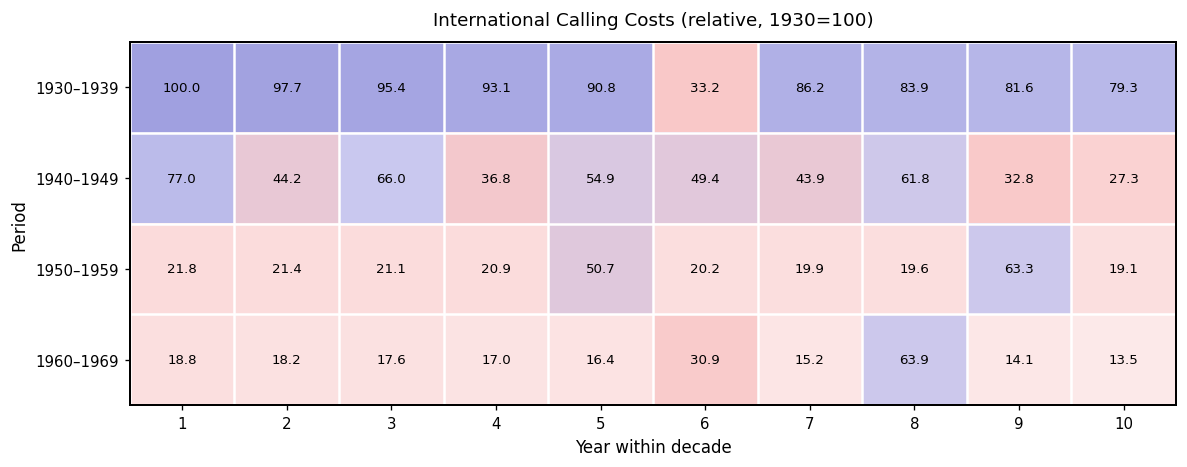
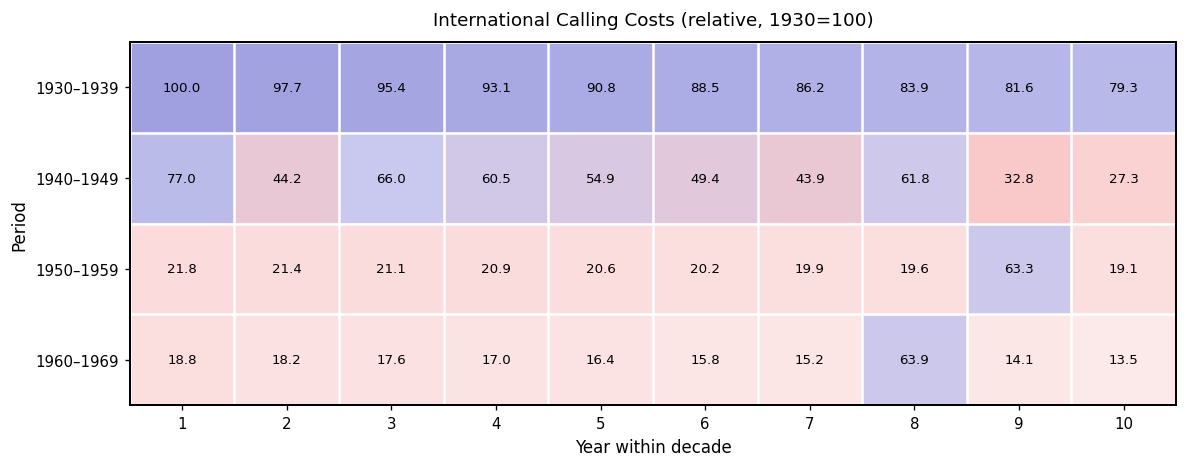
  {
    "1930–1939": {
      "1": 100.0,
      "2": 97.7,
      "3": 95.4,
      "4": 93.1,
      "5": 90.8,
-     "6": 33.2,
+     "6": 88.5,
      "7": 86.2,
      "8": 83.9,
      "9": 81.6,
      "10": 79.3
    },
    "1940–1949": {
      "1": 77.0,
      "2": 44.2,
      "3": 66.0,
-     "4": 36.8,
+     "4": 60.5,
      "5": 54.9,
      "6": 49.4,
      "7": 43.9,
      "8": 61.8,
      "9": 32.8,
      "10": 27.3
    },
    "1950–1959": {
      "1": 21.8,
      "2": 21.4,
      "3": 21.1,
      "4": 20.9,
-     "5": 50.7,
+     "5": 20.6,
      "6": 20.2,
      "7": 19.9,
      "8": 19.6,
      "9": 63.3,
      "10": 19.1
    },
    "1960–1969": {
      "1": 18.8,
      "2": 18.2,
      "3": 17.6,
      "4": 17.0,
      "5": 16.4,
-     "6": 30.9,
+     "6": 15.8,
      "7": 15.2,
      "8": 63.9,
      "9": 14.1,
      "10": 13.5
    }
  }
